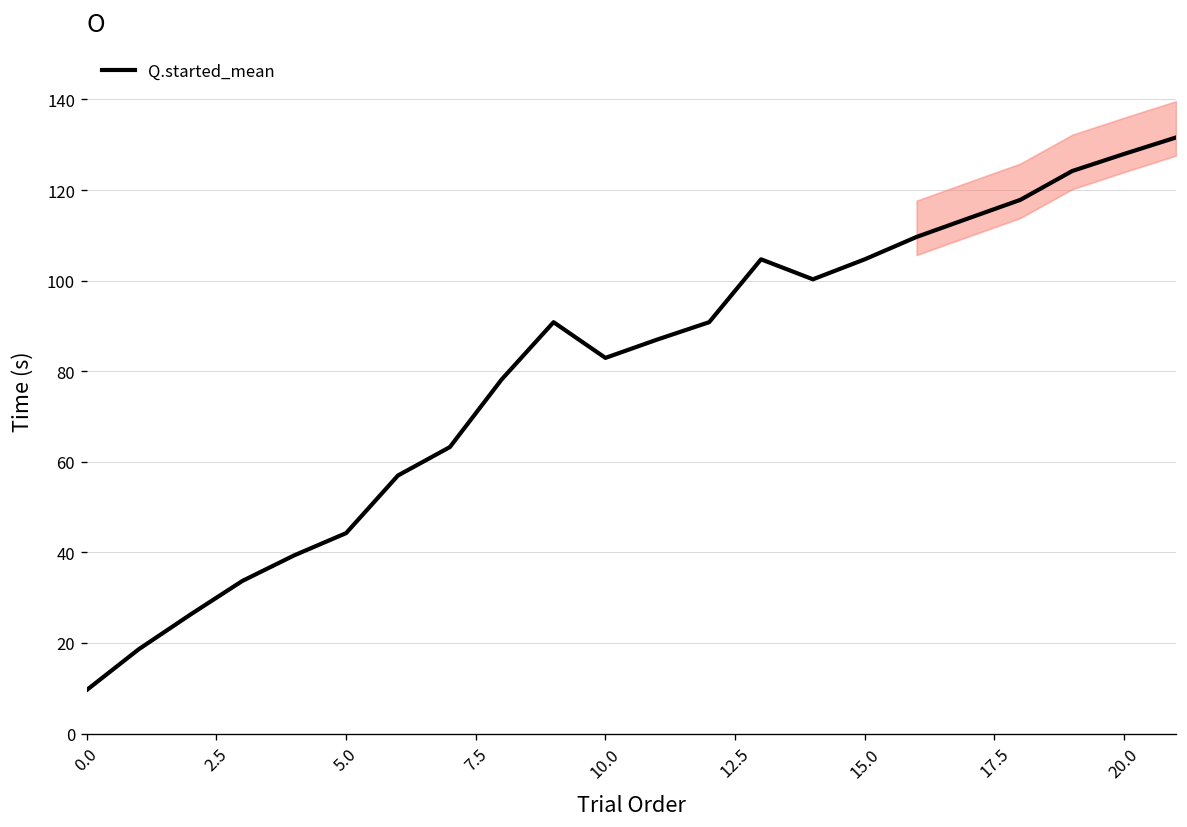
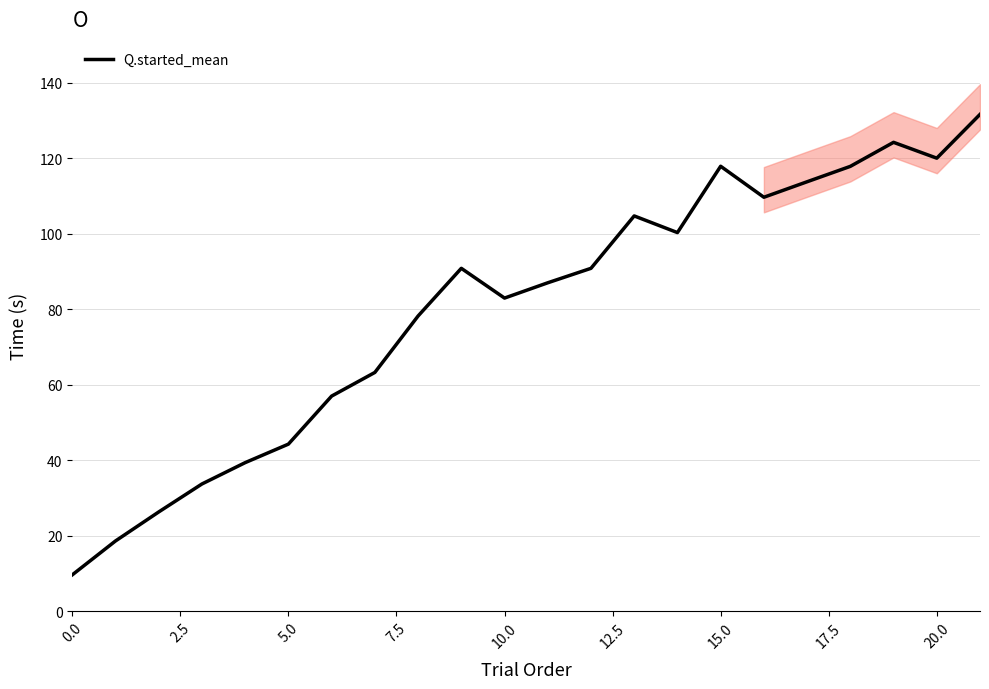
  {
    "Q.started_mean": {
      "0.0": 10,
      "5.0": 44,
      "10.0": 83,
-     "15.0": 105,
-     "20.0": 128
+     "15.0": 118,
+     "20.0": 120
    }
  }
